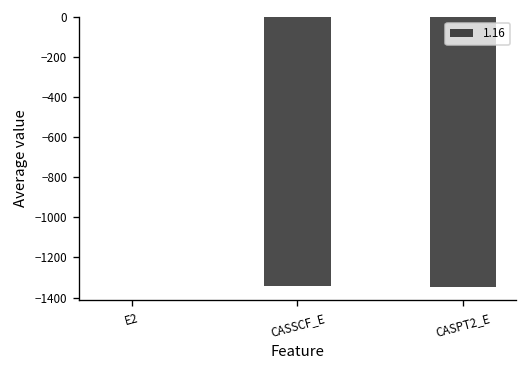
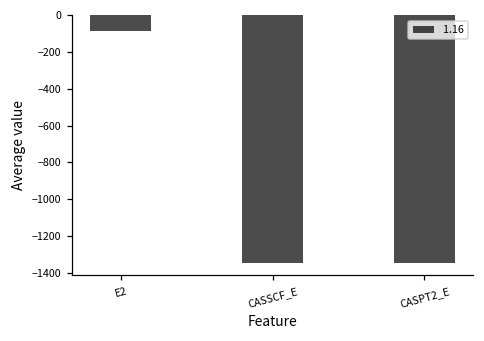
  {
-   "E2": 0,
+   "E2": -80,
    "CASSCF_E": -1350,
    "CASPT2_E": -1350
  }
